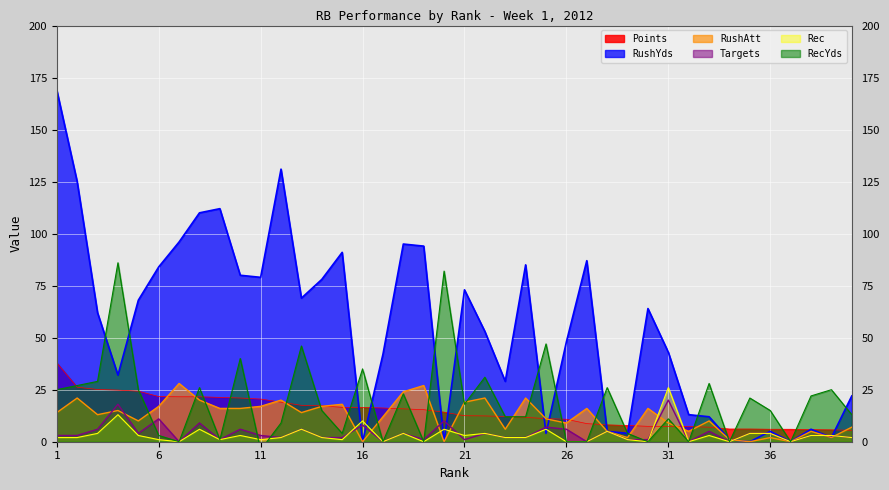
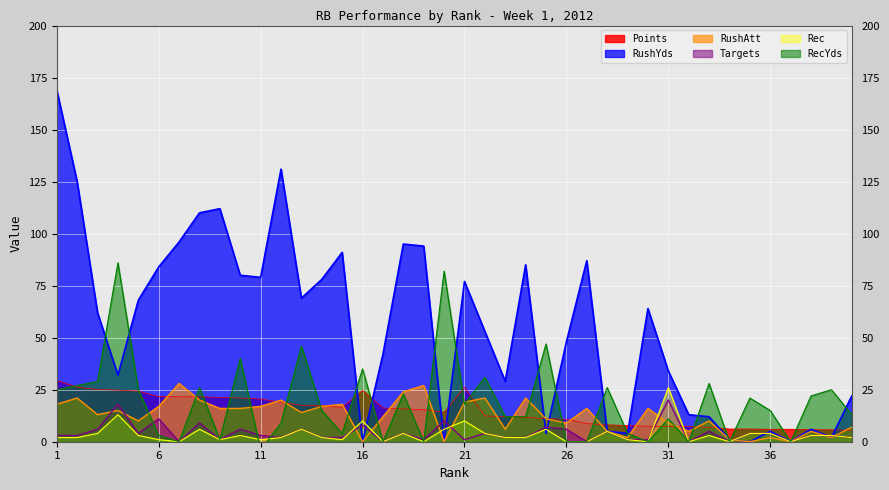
  {
    "Points": {
-     "1": 38,
+     "1": 29,
      "6": 22,
      "11": 21,
-     "16": 17,
-     "21": 13,
+     "16": 25,
+     "21": 26,
      "26": 11,
      "31": 7
    },
    "RushYds": {
      "1": 169,
      "6": 84,
      "11": 79,
-     "21": 73,
+     "21": 77,
      "26": 48,
-     "31": 43
+     "31": 34
    },
    "RushAtt": {
-     "1": 14,
+     "1": 18,
      "6": 17,
      "11": 17,
      "26": 9,
      "31": 9,
      "36": 2
    },
    "Targets": {
      "6": 11,
      "11": 3,
      "16": 8,
      "21": 1,
      "26": 6,
      "31": 20
    },
    "Rec": {
      "6": 1,
      "16": 10,
-     "21": 3,
+     "21": 10,
      "31": 26
    }
  }
